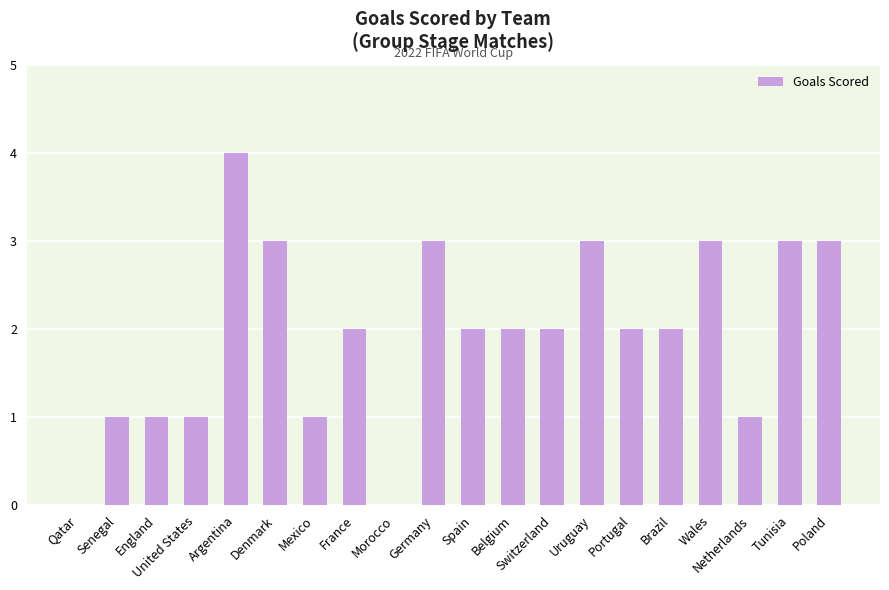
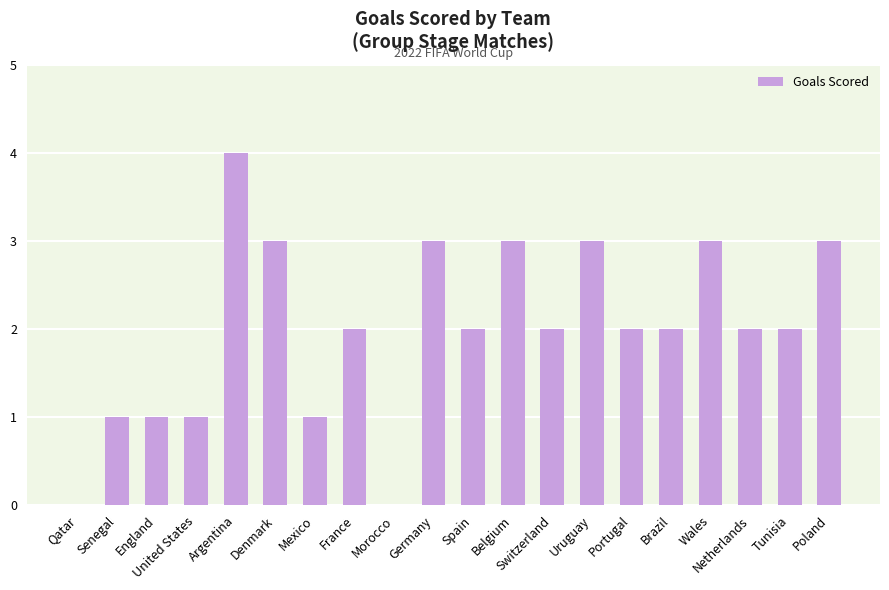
  {
    "Qatar": 0,
    "Senegal": 1,
    "England": 1,
    "United States": 1,
    "Argentina": 4,
    "Denmark": 3,
    "Mexico": 1,
    "France": 2,
    "Morocco": 0,
    "Germany": 3,
    "Spain": 2,
-   "Belgium": 2,
+   "Belgium": 3,
    "Switzerland": 2,
    "Uruguay": 3,
    "Portugal": 2,
    "Brazil": 2,
    "Wales": 3,
-   "Netherlands": 1,
-   "Tunisia": 3,
+   "Netherlands": 2,
+   "Tunisia": 2,
    "Poland": 3
  }
